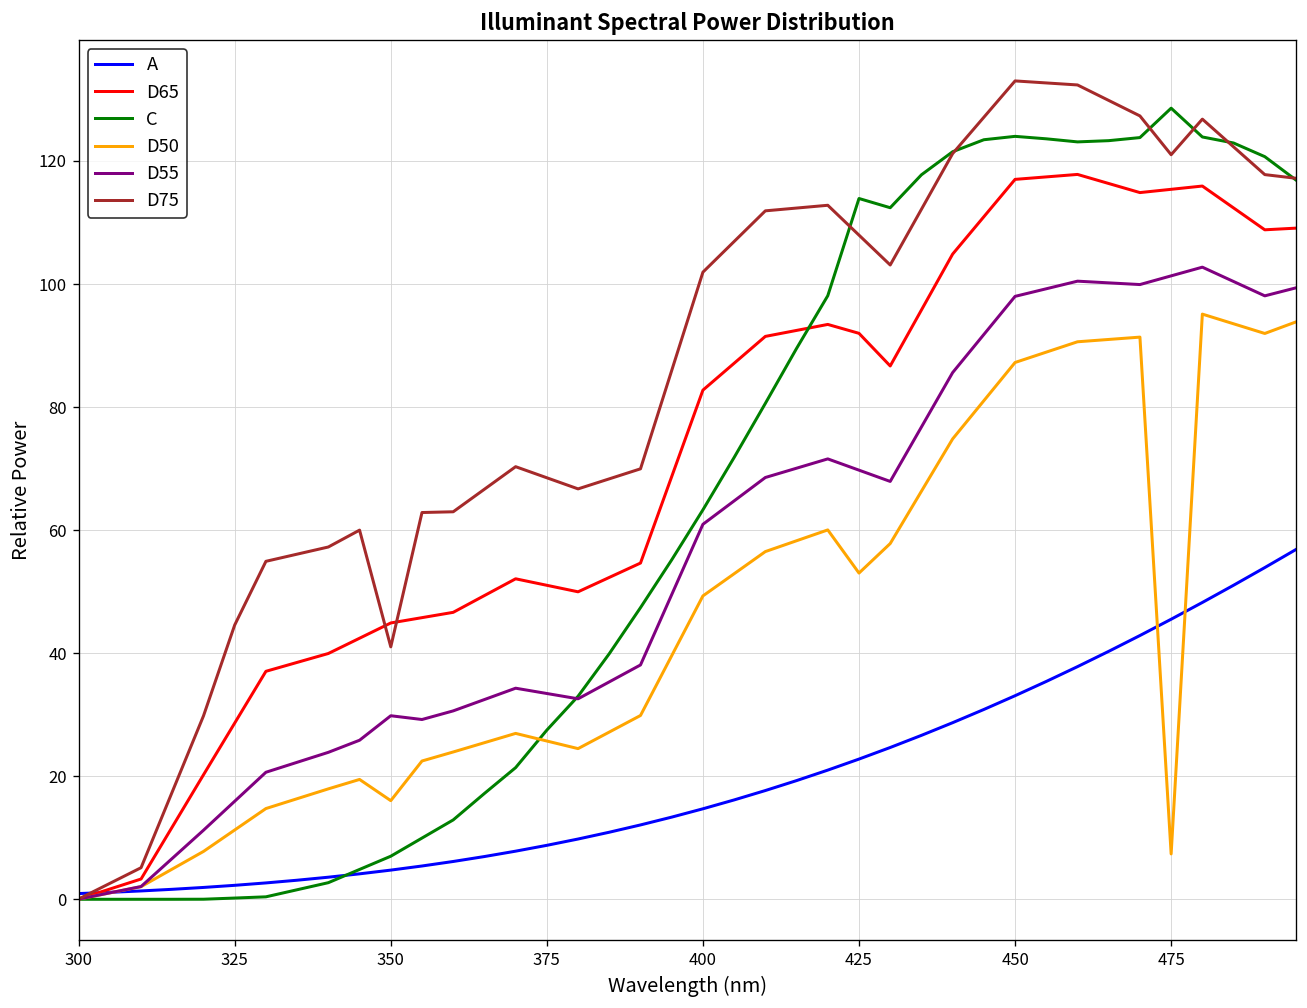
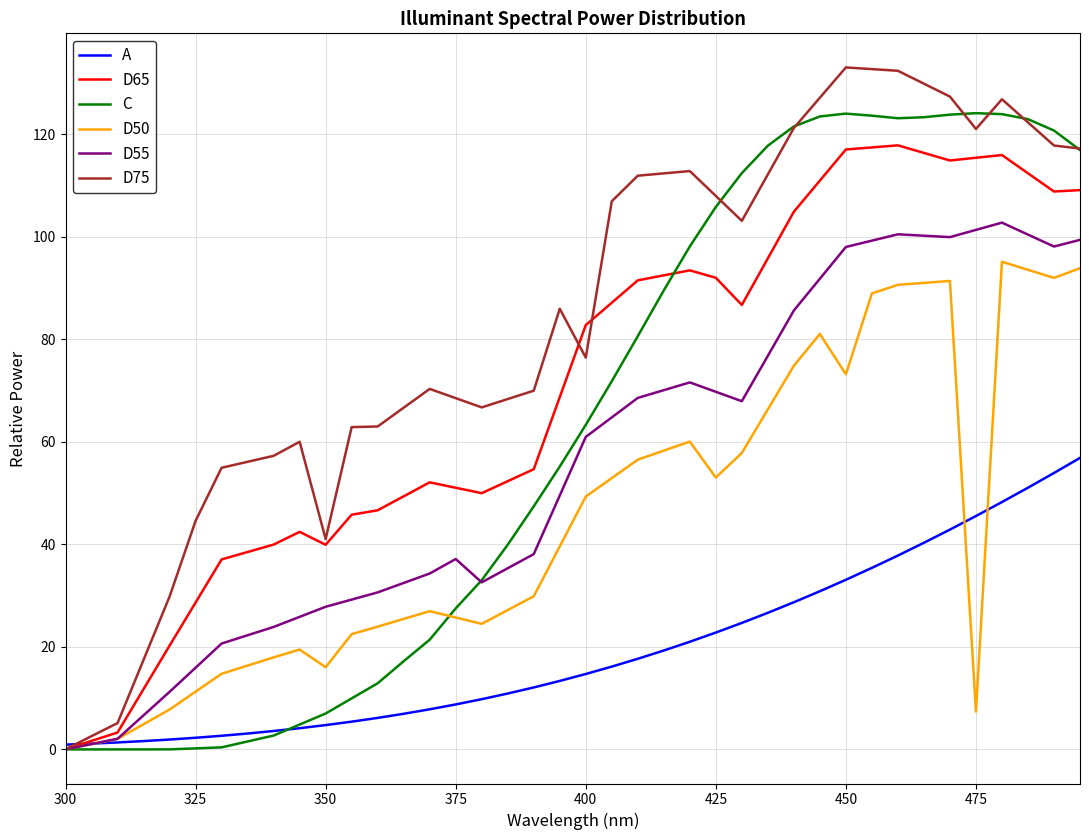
  {
    "A": {
      "300": 1,
      "325": 2,
      "350": 5,
      "375": 9,
      "400": 15,
      "425": 23,
      "450": 33,
      "475": 46
    },
    "D65": {
      "325": 29,
-     "350": 45,
+     "350": 40,
      "375": 51,
      "400": 83,
      "425": 92,
      "450": 117,
      "475": 115
    },
    "C": {
      "325": 0,
      "350": 7,
      "375": 28,
      "400": 63,
-     "425": 114,
+     "425": 106,
      "450": 124,
-     "475": 129
+     "475": 124
    },
    "D50": {
      "325": 11,
      "350": 16,
      "375": 26,
      "400": 49,
      "425": 53,
-     "450": 87,
+     "450": 73,
      "475": 7
    },
    "D55": {
      "325": 16,
-     "350": 30,
-     "375": 33,
+     "350": 28,
+     "375": 37,
      "400": 61,
      "425": 70,
      "450": 98,
      "475": 101
    },
    "D75": {
      "325": 45,
      "350": 41,
      "375": 69,
-     "400": 102,
+     "400": 76,
      "425": 108,
      "450": 133,
      "475": 121
    }
  }
